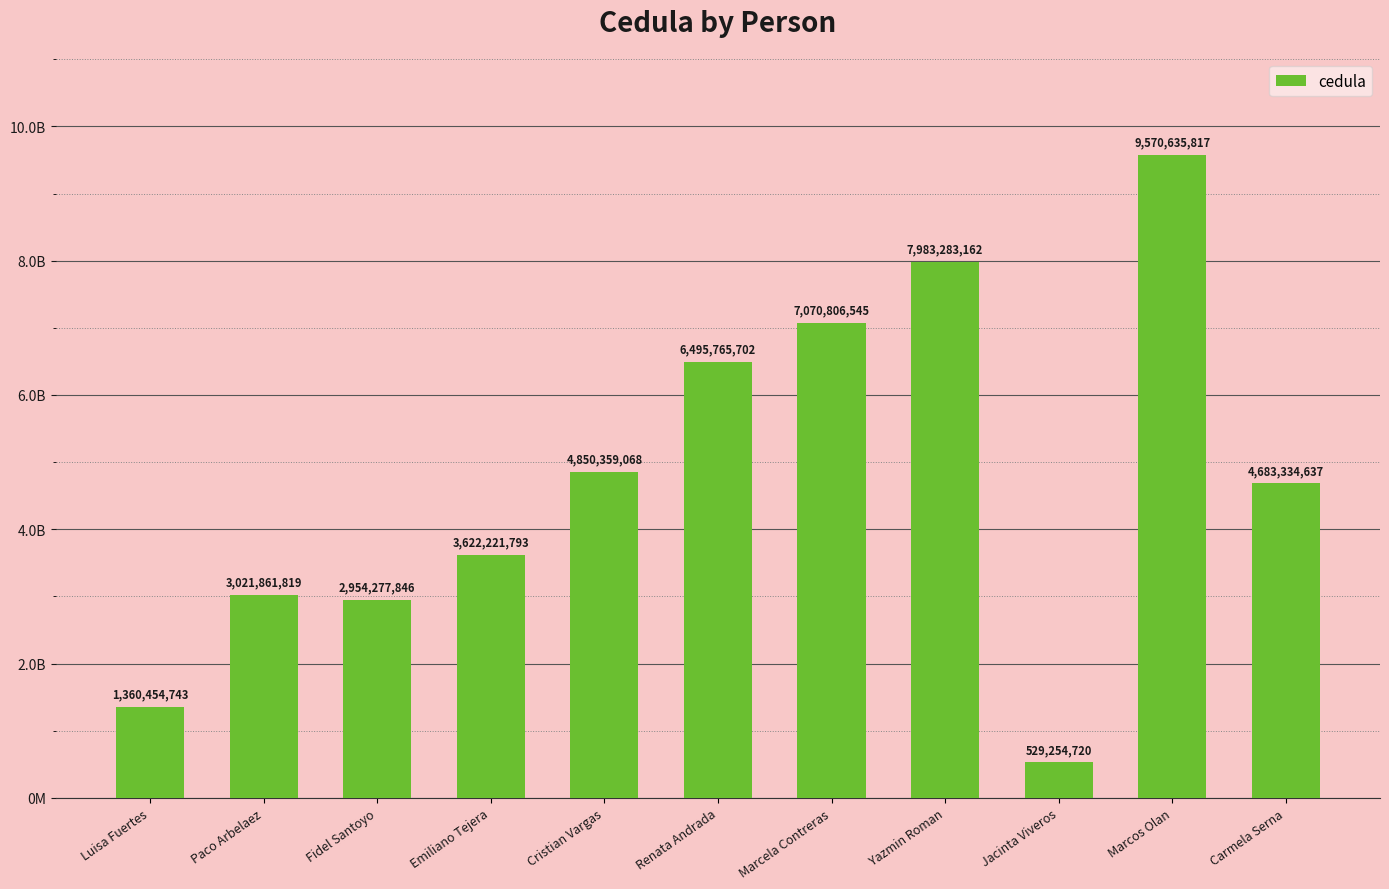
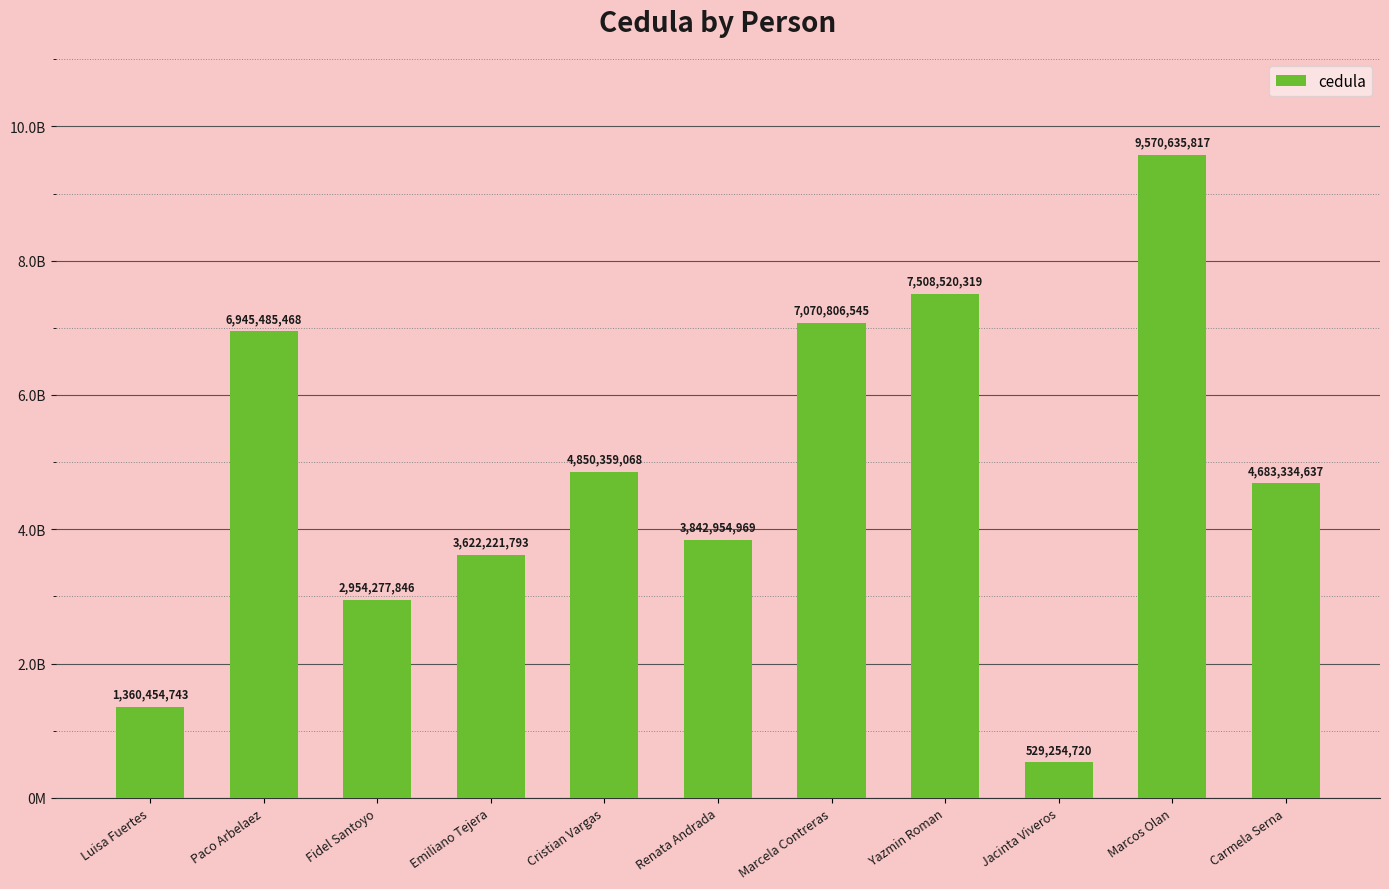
  {
    "Luisa Fuertes": "1,360,454,743",
-   "Paco Arbelaez": "3,021,861,819",
+   "Paco Arbelaez": "6,945,485,468",
    "Fidel Santoyo": "2,954,277,846",
    "Emiliano Tejera": "3,622,221,793",
    "Cristian Vargas": "4,850,359,068",
-   "Renata Andrada": "6,495,765,702",
+   "Renata Andrada": "3,842,954,969",
    "Marcela Contreras": "7,070,806,545",
-   "Yazmin Roman": "7,983,283,162",
+   "Yazmin Roman": "7,508,520,319",
    "Jacinta Viveros": "529,254,720",
    "Marcos Olan": "9,570,635,817",
    "Carmela Serna": "4,683,334,637"
  }
